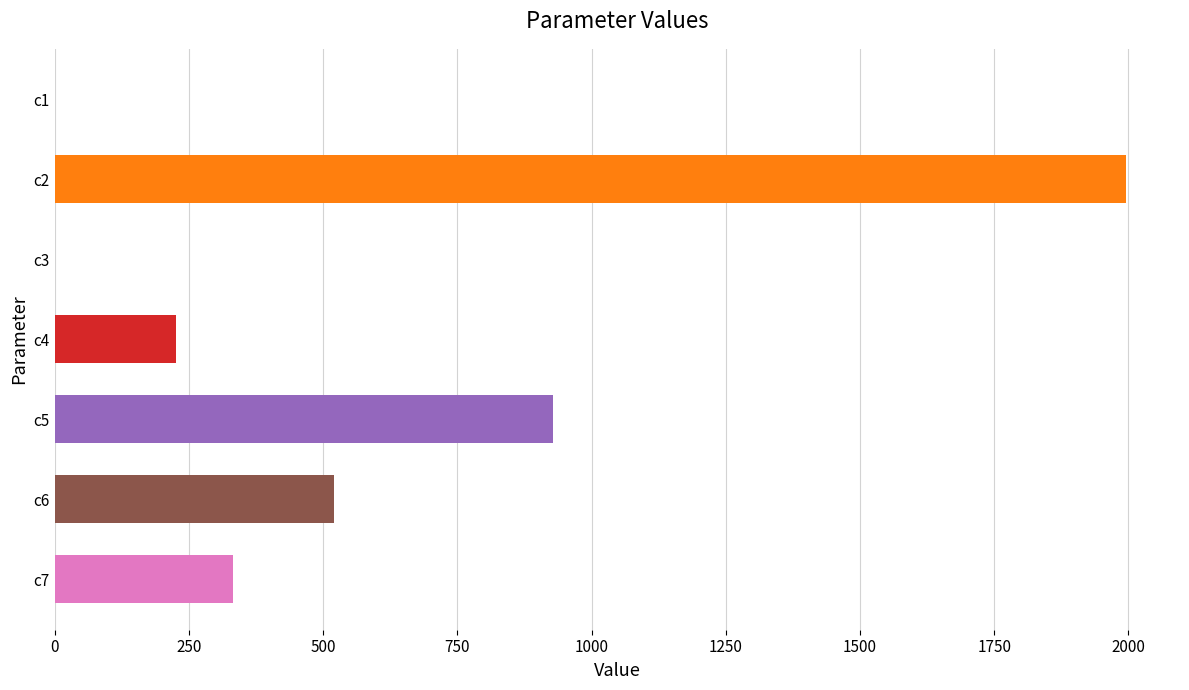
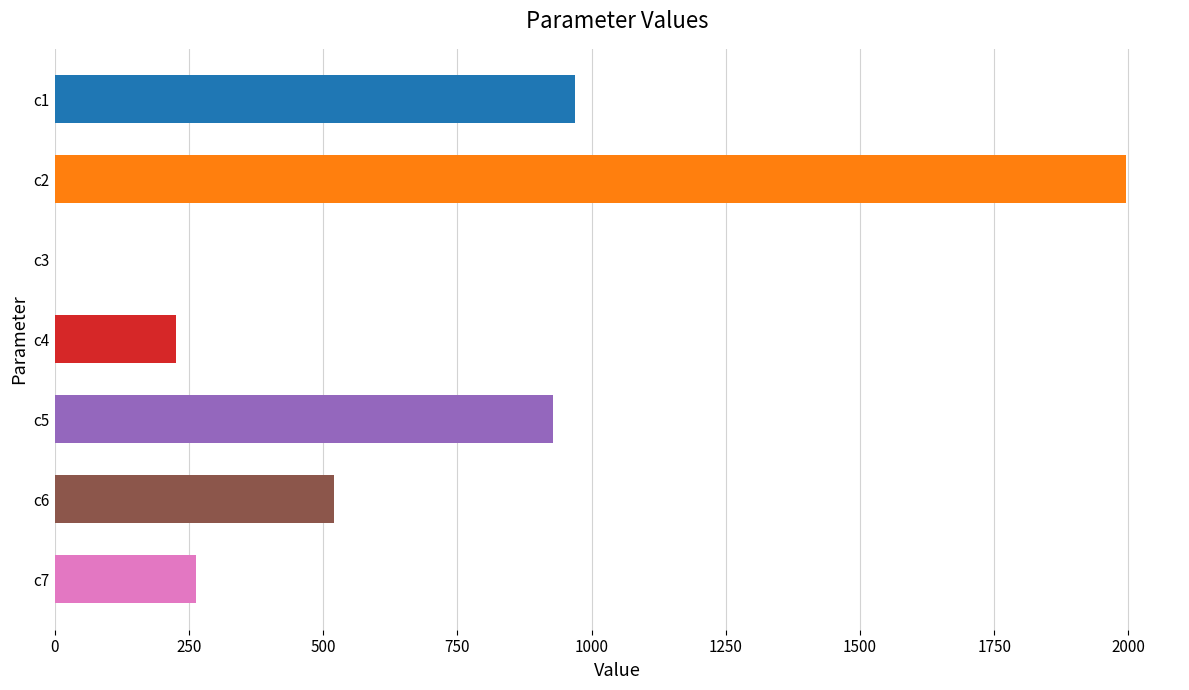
  {
-   "c1": 0,
+   "c1": 970,
    "c2": 2000,
    "c4": 230,
    "c5": 930,
    "c6": 520,
-   "c7": 330
+   "c7": 260
  }
